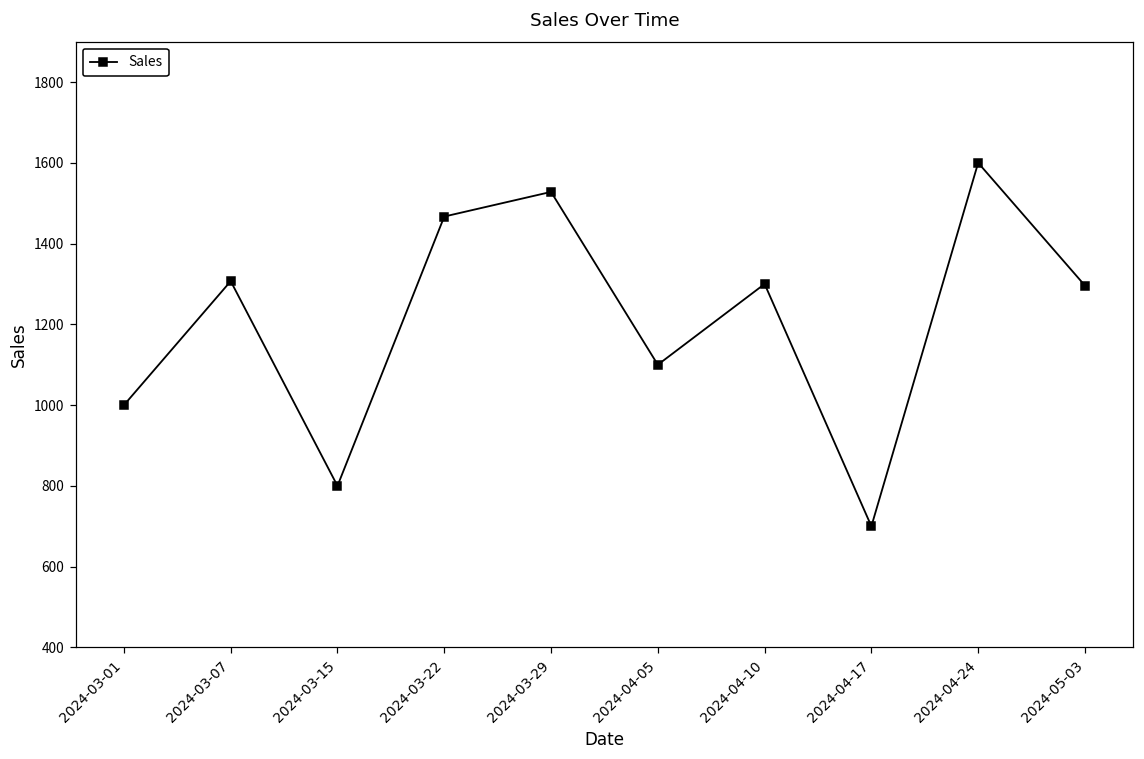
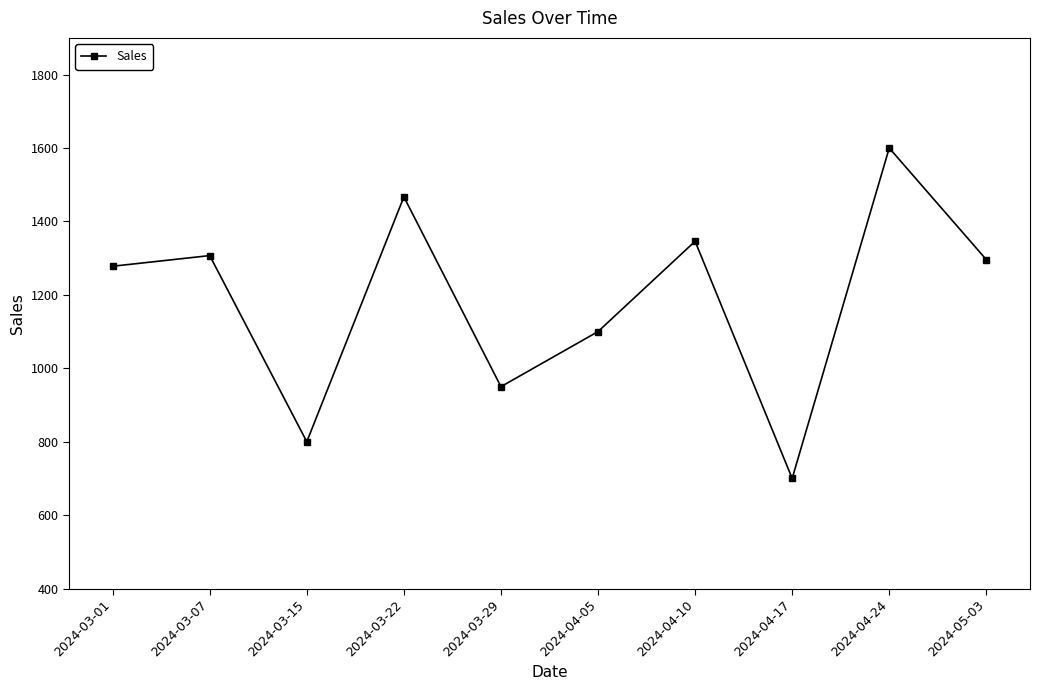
  {
-   "2024-03-01": 1000,
+   "2024-03-01": 1280,
    "2024-03-07": 1310,
    "2024-03-15": 800,
    "2024-03-22": 1470,
-   "2024-03-29": 1530,
+   "2024-03-29": 950,
    "2024-04-05": 1100,
-   "2024-04-10": 1300,
+   "2024-04-10": 1350,
    "2024-04-17": 700,
    "2024-04-24": 1600,
    "2024-05-03": 1300
  }
